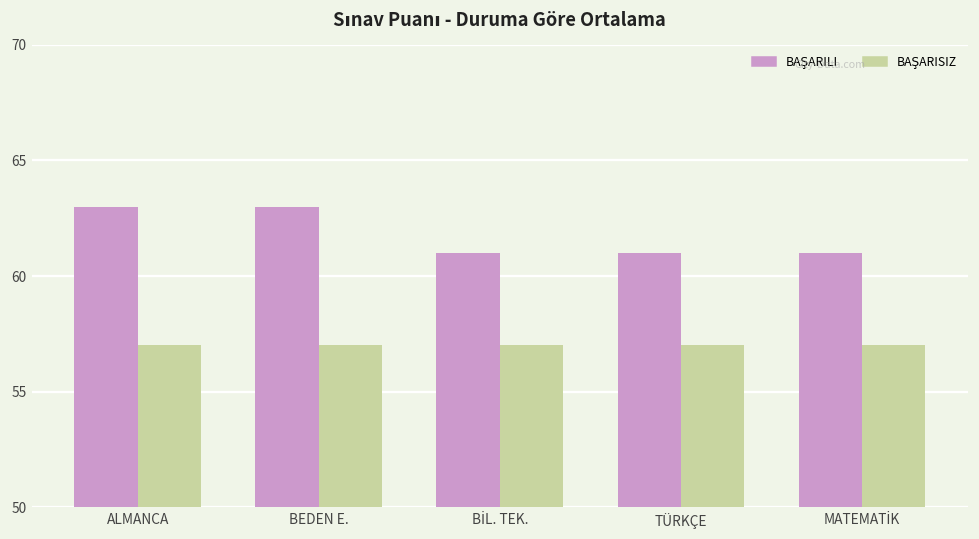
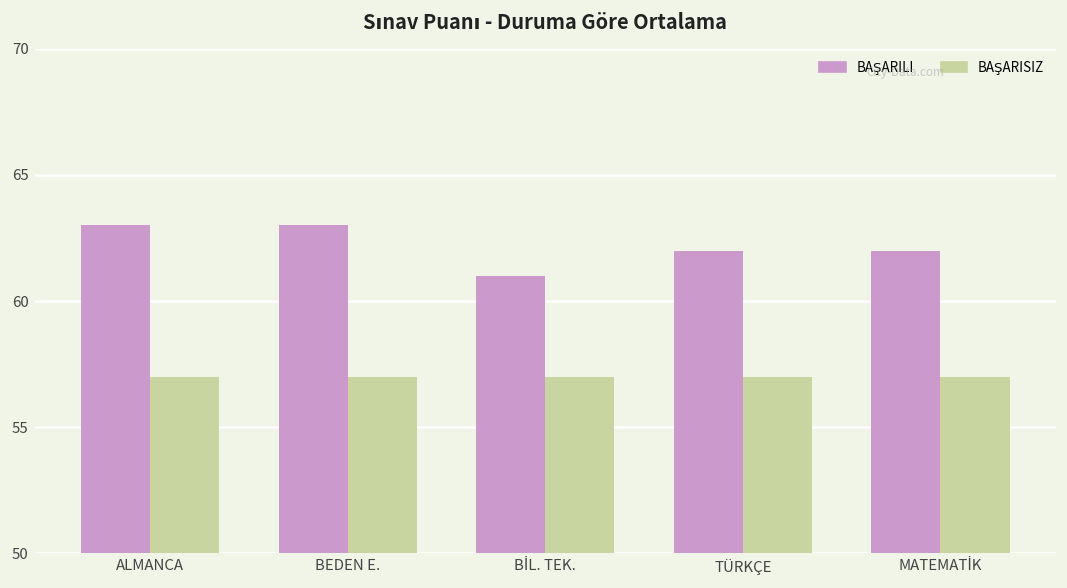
  {
    "BAŞARILI": {
      "ALMANCA": 63,
      "BEDEN E.": 63,
      "BİL. TEK.": 61,
-     "TÜRKÇE": 61,
-     "MATEMATİK": 61
+     "TÜRKÇE": 62,
+     "MATEMATİK": 62
    },
    "BAŞARISIZ": {
      "ALMANCA": 57,
      "BEDEN E.": 57,
      "BİL. TEK.": 57,
      "TÜRKÇE": 57,
      "MATEMATİK": 57
    }
  }
